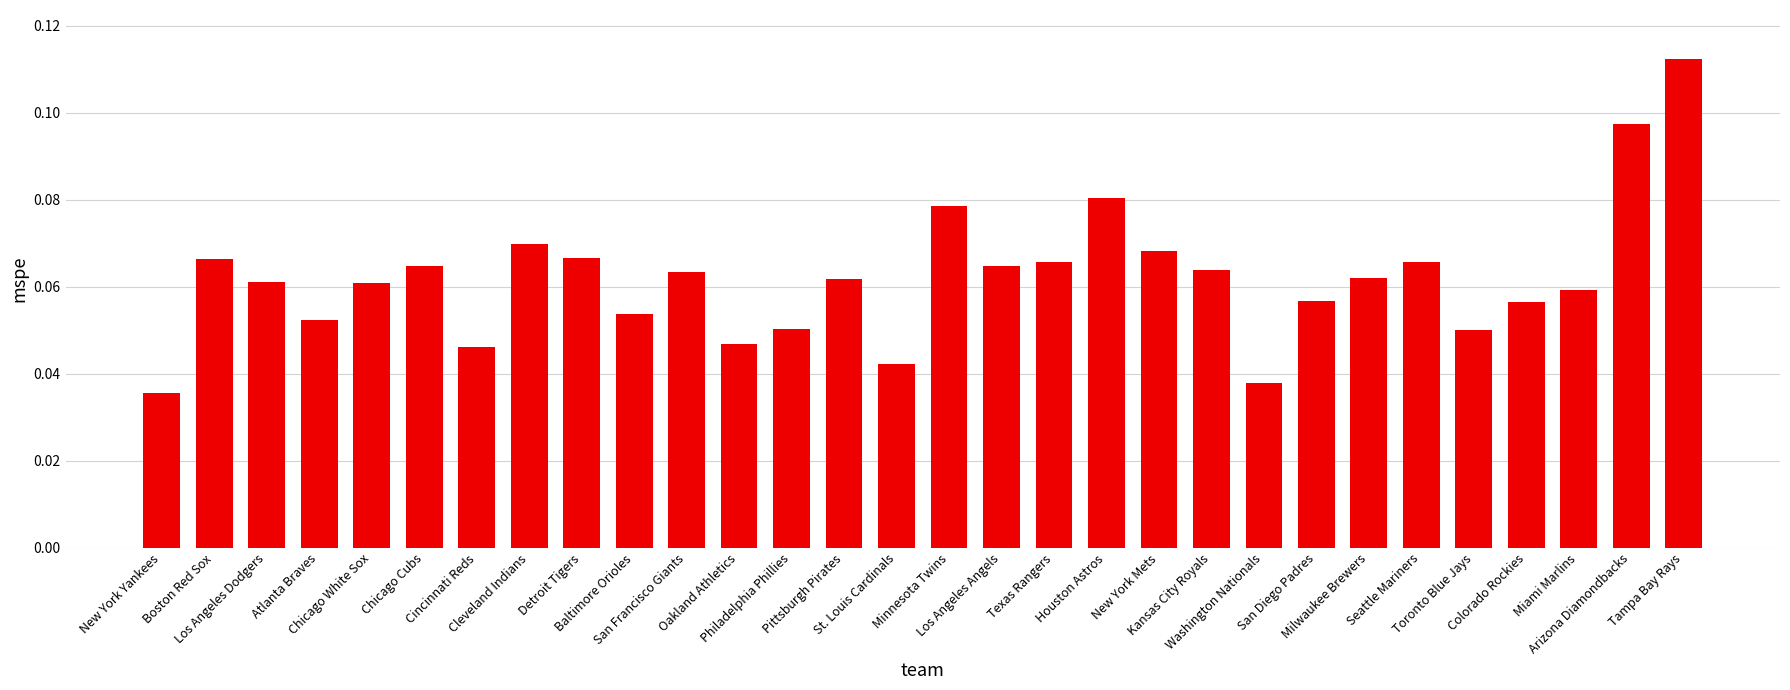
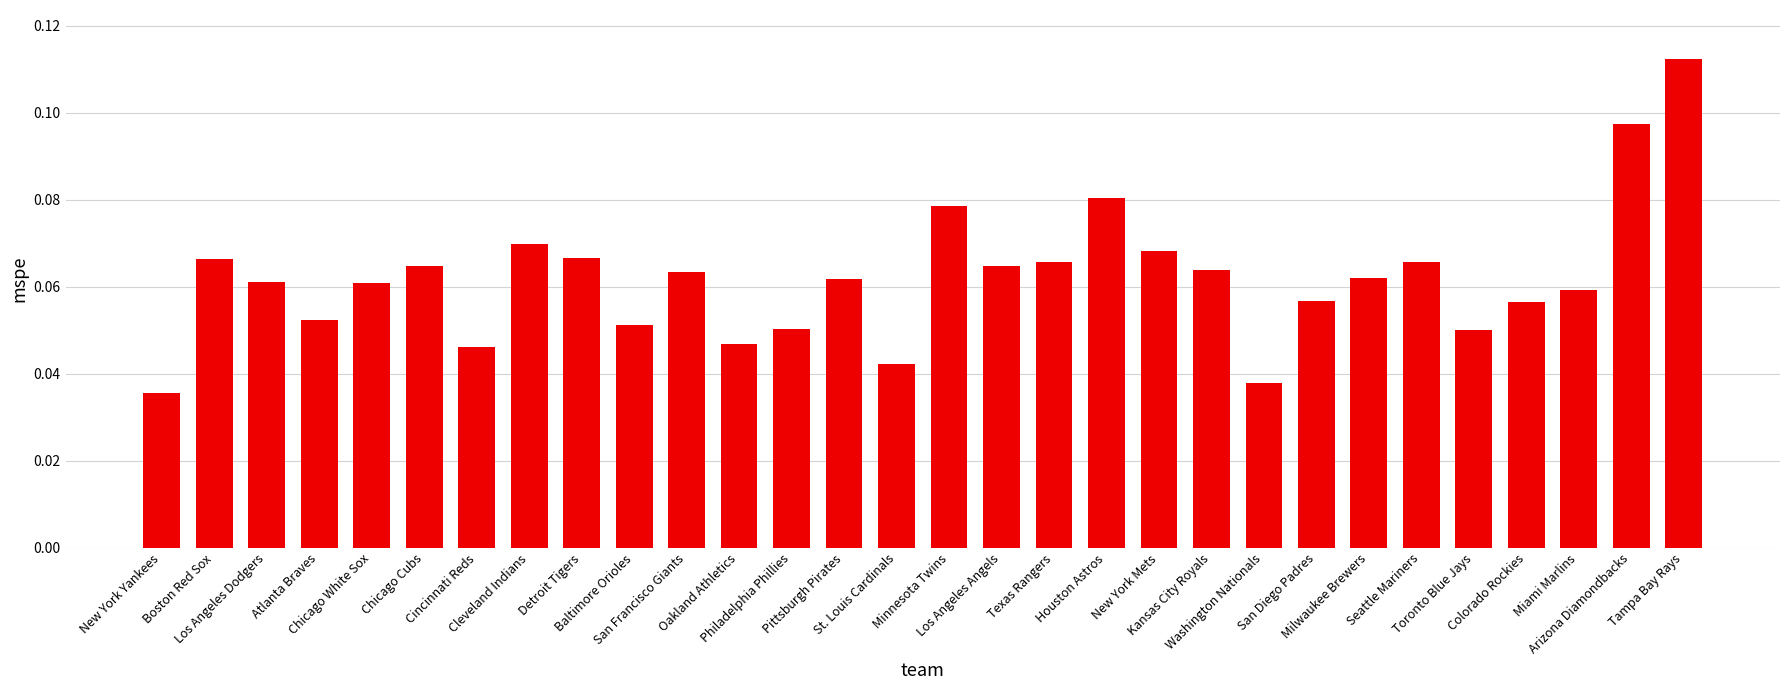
  {
    "New York Yankees": 0.036,
    "Boston Red Sox": 0.066,
    "Los Angeles Dodgers": 0.061,
    "Atlanta Braves": 0.052,
    "Chicago White Sox": 0.061,
    "Chicago Cubs": 0.065,
    "Cincinnati Reds": 0.046,
    "Cleveland Indians": 0.070,
    "Detroit Tigers": 0.067,
-   "Baltimore Orioles": 0.054,
+   "Baltimore Orioles": 0.051,
    "San Francisco Giants": 0.063,
    "Oakland Athletics": 0.047,
    "Philadelphia Phillies": 0.050,
    "Pittsburgh Pirates": 0.062,
    "St. Louis Cardinals": 0.042,
    "Minnesota Twins": 0.079,
    "Los Angeles Angels": 0.065,
    "Texas Rangers": 0.066,
    "Houston Astros": 0.080,
    "New York Mets": 0.068,
    "Kansas City Royals": 0.064,
    "Washington Nationals": 0.038,
    "San Diego Padres": 0.057,
    "Milwaukee Brewers": 0.062,
    "Seattle Mariners": 0.066,
    "Toronto Blue Jays": 0.050,
    "Colorado Rockies": 0.056,
    "Miami Marlins": 0.059,
    "Arizona Diamondbacks": 0.098,
    "Tampa Bay Rays": 0.112
  }
